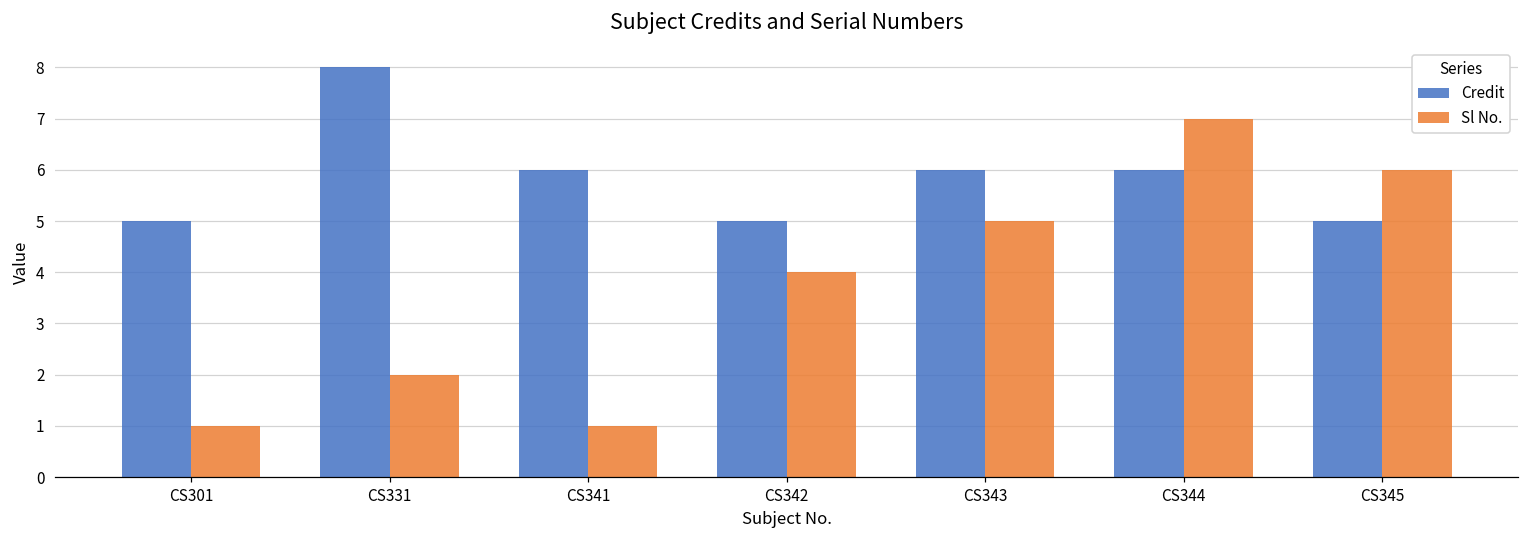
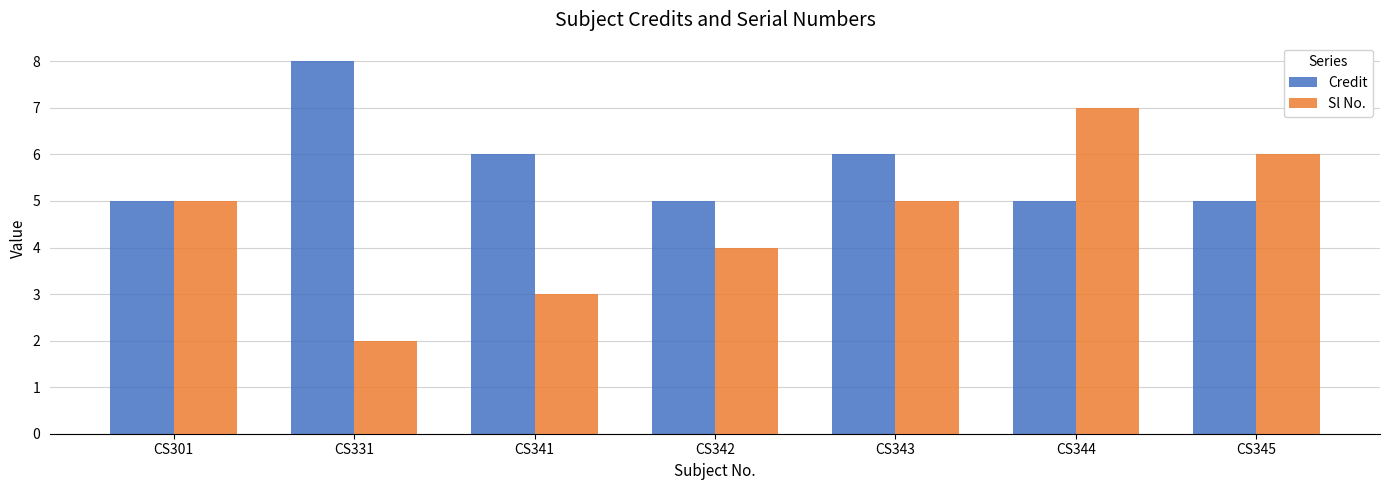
  {
    "Credit": {
      "CS301": 5,
      "CS331": 8,
      "CS341": 6,
      "CS342": 5,
      "CS343": 6,
-     "CS344": 6,
+     "CS344": 5,
      "CS345": 5
    },
    "Sl No.": {
-     "CS301": 1,
+     "CS301": 5,
      "CS331": 2,
-     "CS341": 1,
+     "CS341": 3,
      "CS342": 4,
      "CS343": 5,
      "CS344": 7,
      "CS345": 6
    }
  }
